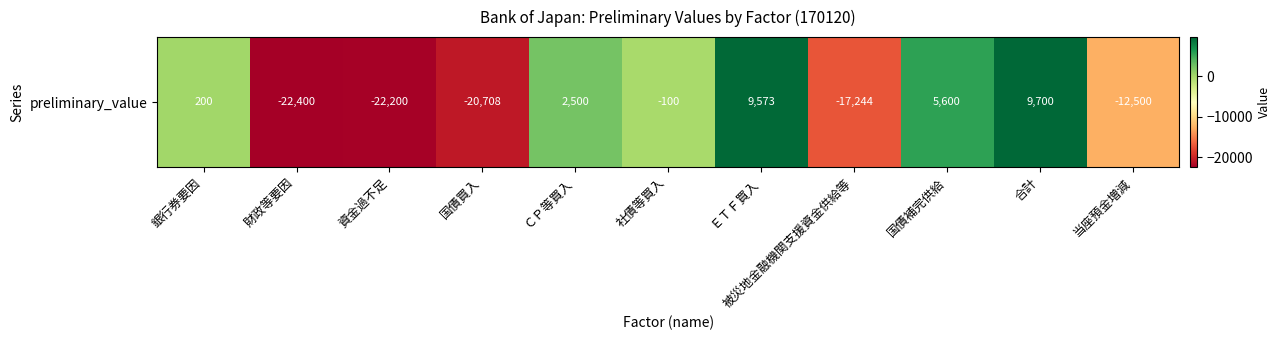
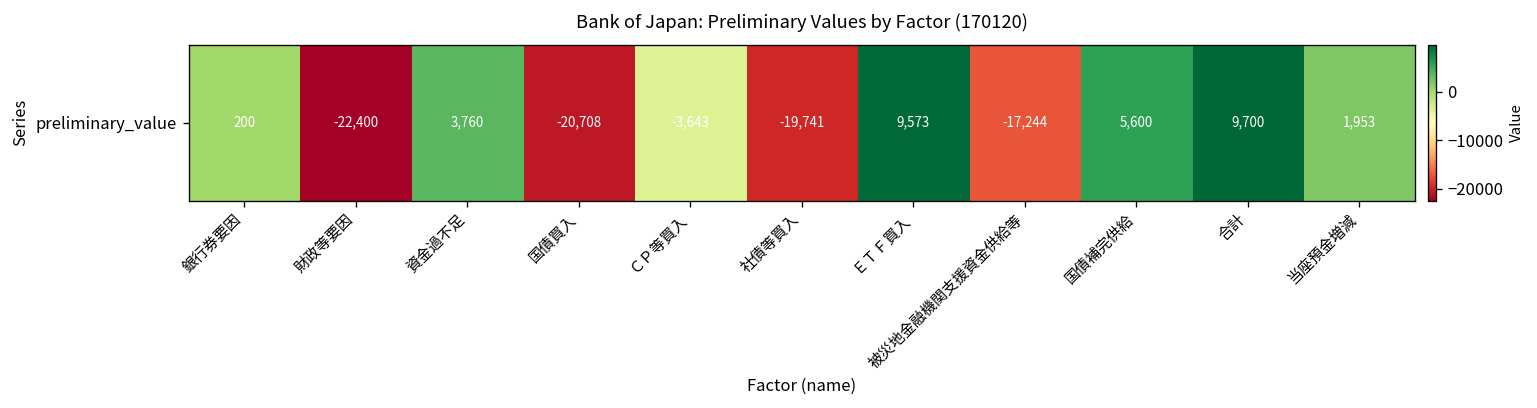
  {
    "preliminary_value": {
      "銀行券要因": "200",
      "財政等要因": "-22,400",
-     "資金過不足": "-22,200",
+     "資金過不足": "3,760",
      "国債買入": "-20,708",
-     "ＣＰ等買入": "2,500",
-     "社債等買入": "-100",
+     "ＣＰ等買入": "-3,643",
+     "社債等買入": "-19,741",
      "ＥＴＦ買入": "9,573",
      "被災地金融機関支援資金供給等": "-17,244",
      "国債補完供給": "5,600",
      "合計": "9,700",
-     "当座預金増減": "-12,500"
+     "当座預金増減": "1,953"
    }
  }
